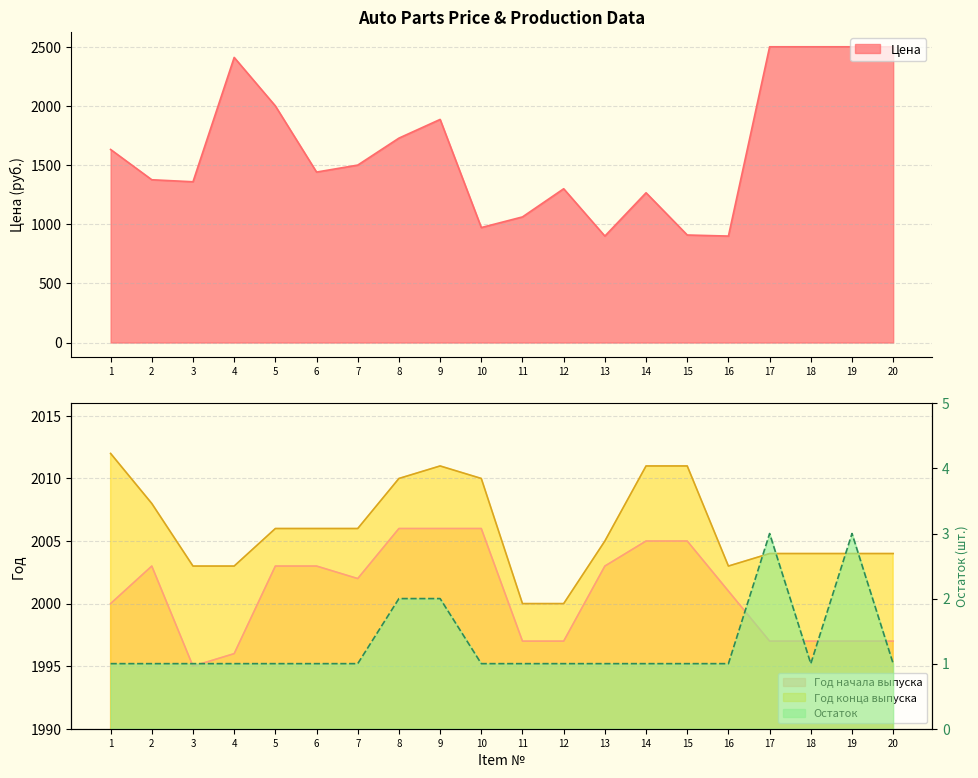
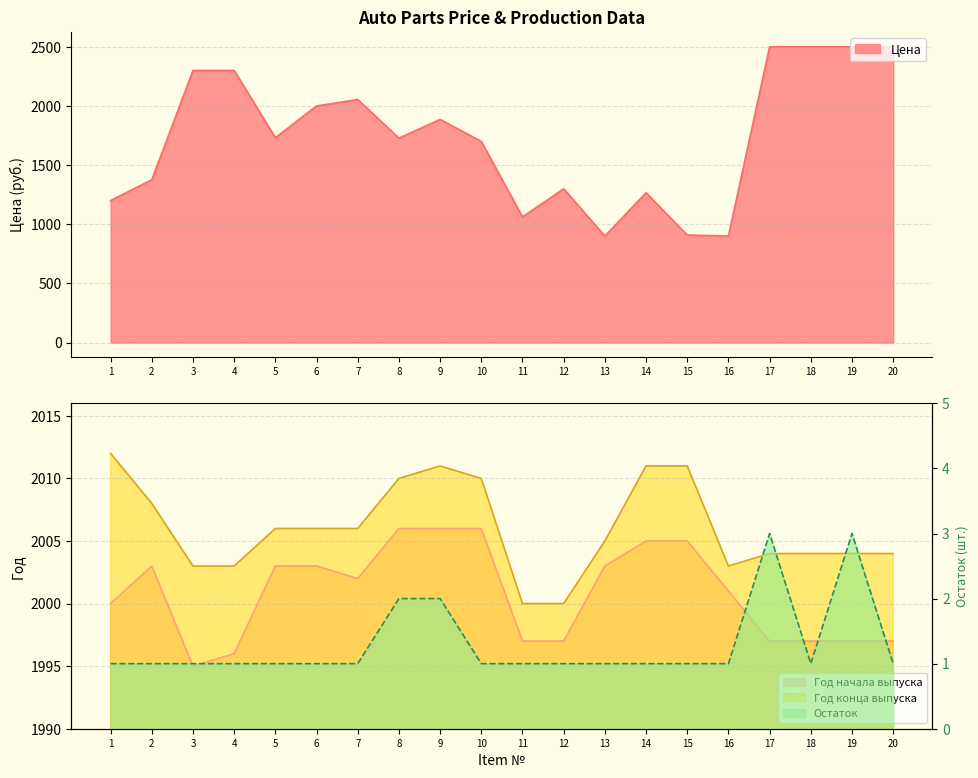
  {
    "Auto Parts Price & Production Data": {
-     "1": 1630,
+     "1": 1200,
      "2": 1380,
-     "3": 1360,
-     "4": 2410,
-     "5": 2000,
-     "6": 1440,
-     "7": 1500,
+     "3": 2300,
+     "4": 2300,
+     "5": 1730,
+     "6": 2000,
+     "7": 2050,
      "8": 1730,
      "9": 1890,
-     "10": 970,
+     "10": 1700,
      "11": 1060,
      "12": 1300,
      "13": 900,
      "14": 1270,
      "15": 910,
      "16": 900,
      "17": 2500,
      "18": 2500
    }
  }
